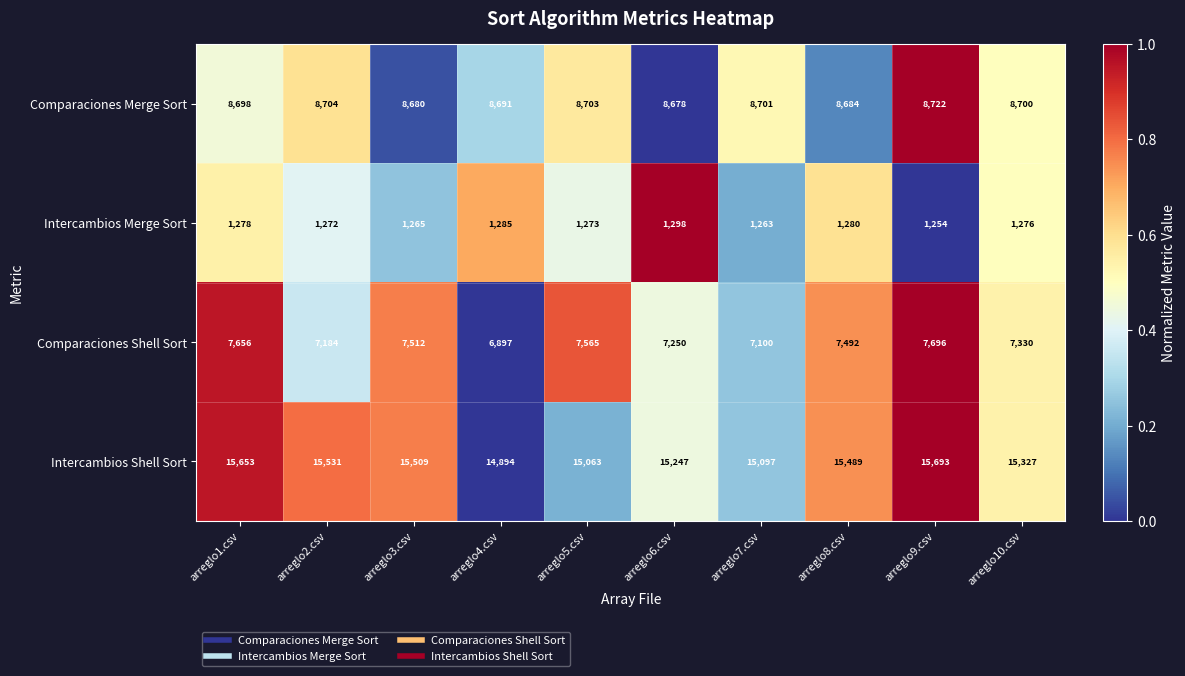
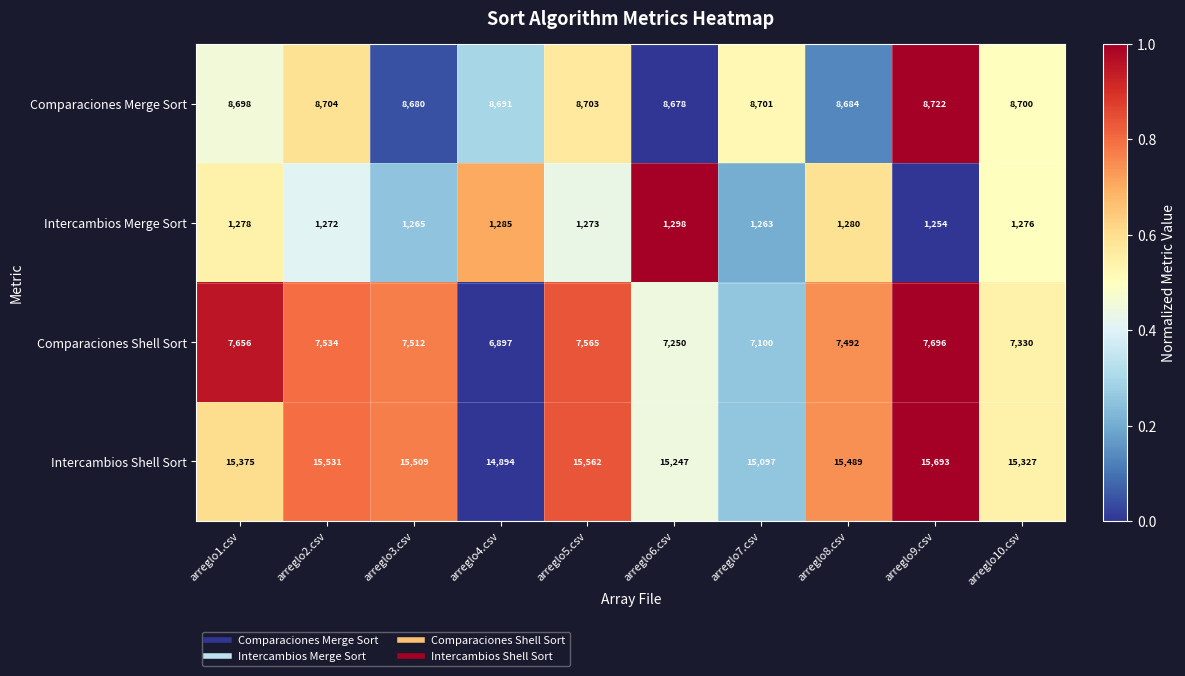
  {
    "Comparaciones Merge Sort": {
      "arreglo1.csv": "8,698",
      "arreglo2.csv": "8,704",
      "arreglo3.csv": "8,680",
      "arreglo4.csv": "8,691",
      "arreglo5.csv": "8,703",
      "arreglo6.csv": "8,678",
      "arreglo7.csv": "8,701",
      "arreglo8.csv": "8,684",
      "arreglo9.csv": "8,722",
      "arreglo10.csv": "8,700"
    },
    "Intercambios Merge Sort": {
      "arreglo1.csv": "1,278",
      "arreglo2.csv": "1,272",
      "arreglo3.csv": "1,265",
      "arreglo4.csv": "1,285",
      "arreglo5.csv": "1,273",
      "arreglo6.csv": "1,298",
      "arreglo7.csv": "1,263",
      "arreglo8.csv": "1,280",
      "arreglo9.csv": "1,254",
      "arreglo10.csv": "1,276"
    },
    "Comparaciones Shell Sort": {
      "arreglo1.csv": "7,656",
-     "arreglo2.csv": "7,184",
+     "arreglo2.csv": "7,534",
      "arreglo3.csv": "7,512",
      "arreglo4.csv": "6,897",
      "arreglo5.csv": "7,565",
      "arreglo6.csv": "7,250",
      "arreglo7.csv": "7,100",
      "arreglo8.csv": "7,492",
      "arreglo9.csv": "7,696",
      "arreglo10.csv": "7,330"
    },
    "Intercambios Shell Sort": {
-     "arreglo1.csv": "15,653",
+     "arreglo1.csv": "15,375",
      "arreglo2.csv": "15,531",
      "arreglo3.csv": "15,509",
      "arreglo4.csv": "14,894",
-     "arreglo5.csv": "15,063",
+     "arreglo5.csv": "15,562",
      "arreglo6.csv": "15,247",
      "arreglo7.csv": "15,097",
      "arreglo8.csv": "15,489",
      "arreglo9.csv": "15,693",
      "arreglo10.csv": "15,327"
    }
  }
